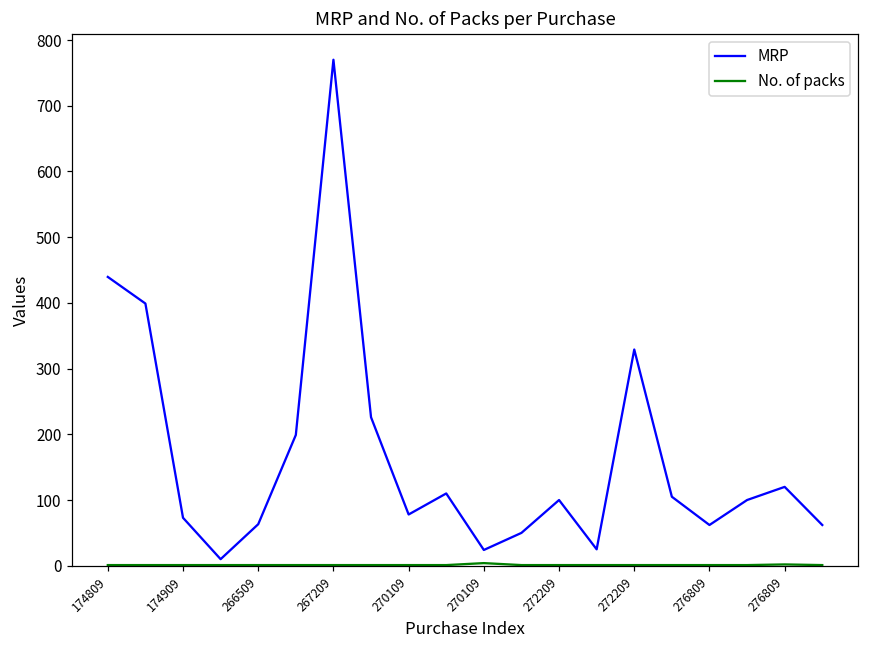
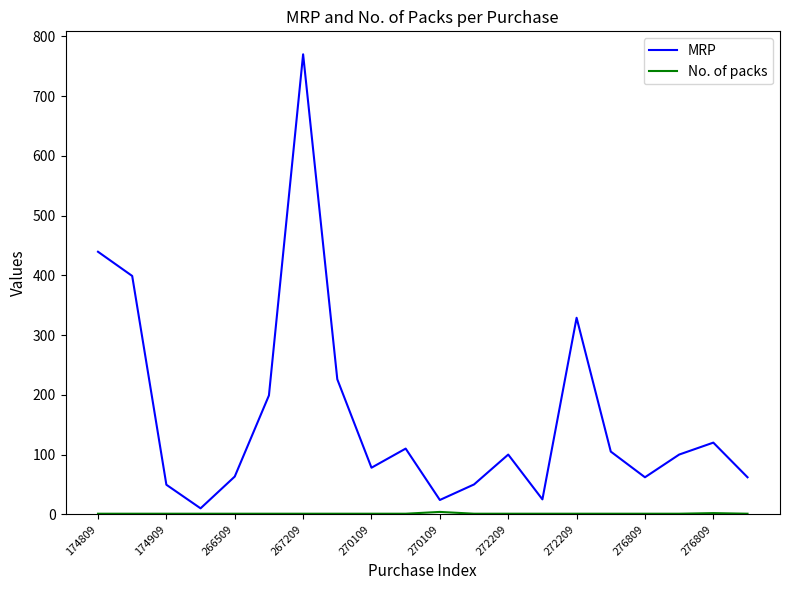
  {
    "MRP": {
      "174809": 440,
-     "174909": 70,
+     "174909": 50,
      "266509": 60,
      "267209": 770
    },
    "No. of packs": {
      "174809": 0,
      "174909": 0,
      "266509": 0,
      "267209": 0
    }
  }
